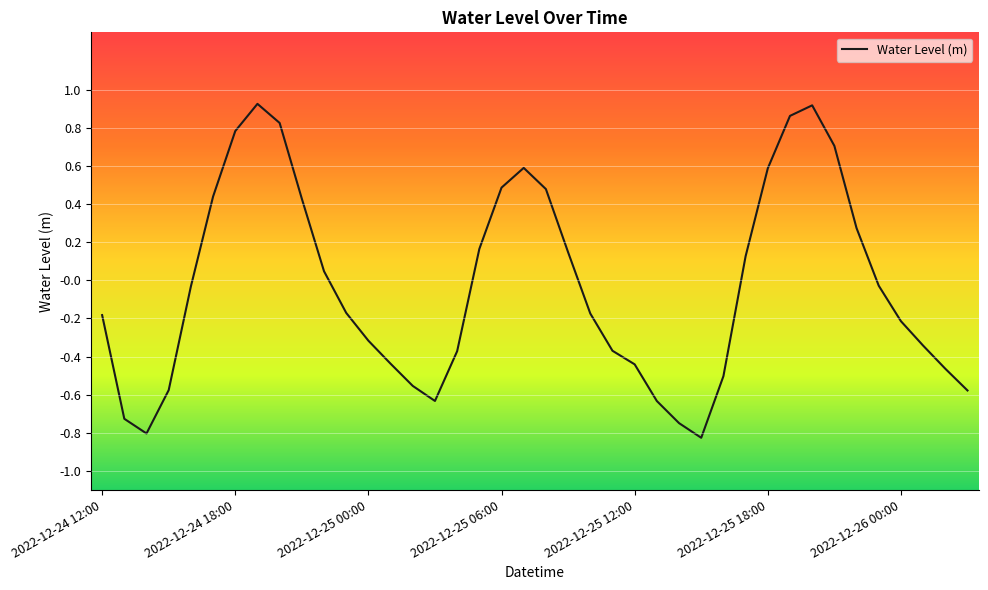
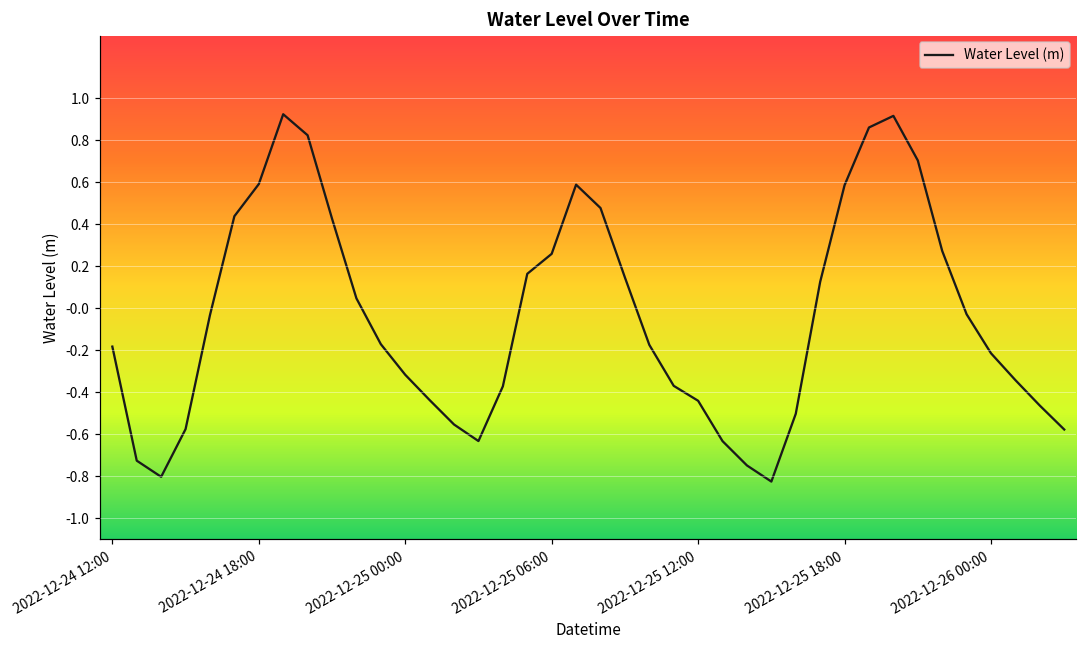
  {
    "2022-12-24 12:00": -0.18,
-   "2022-12-24 18:00": 0.78,
+   "2022-12-24 18:00": 0.59,
    "2022-12-25 00:00": -0.32,
-   "2022-12-25 06:00": 0.49,
+   "2022-12-25 06:00": 0.26,
    "2022-12-25 12:00": -0.44,
    "2022-12-25 18:00": 0.59,
    "2022-12-26 00:00": -0.21
  }
